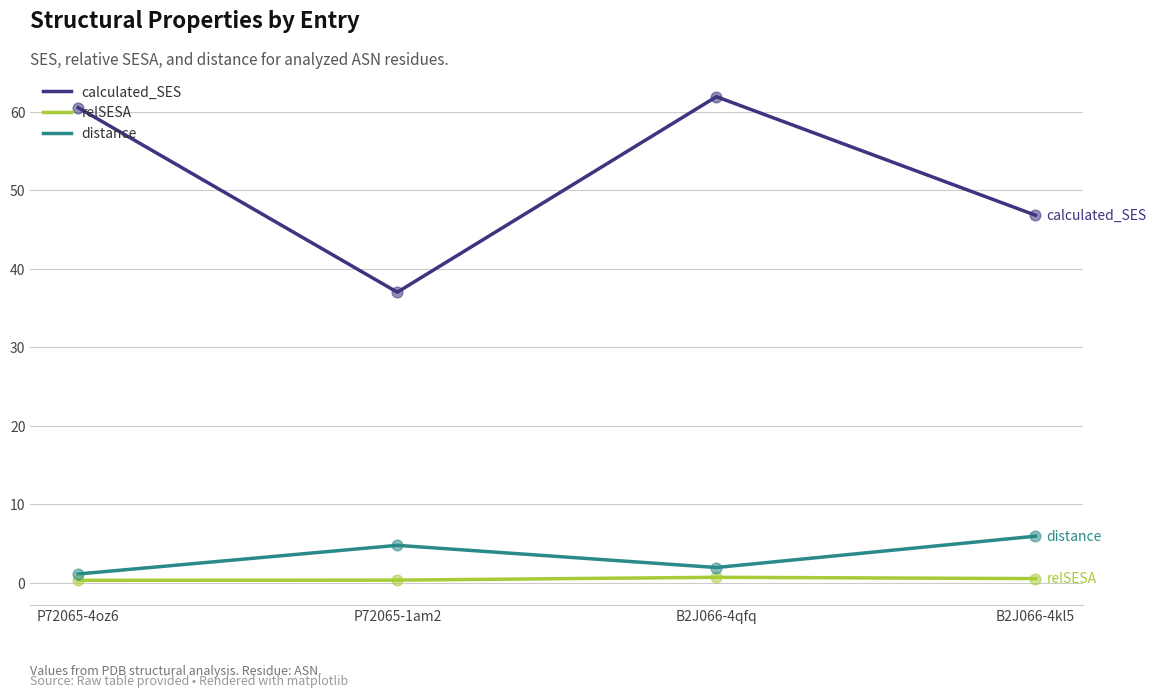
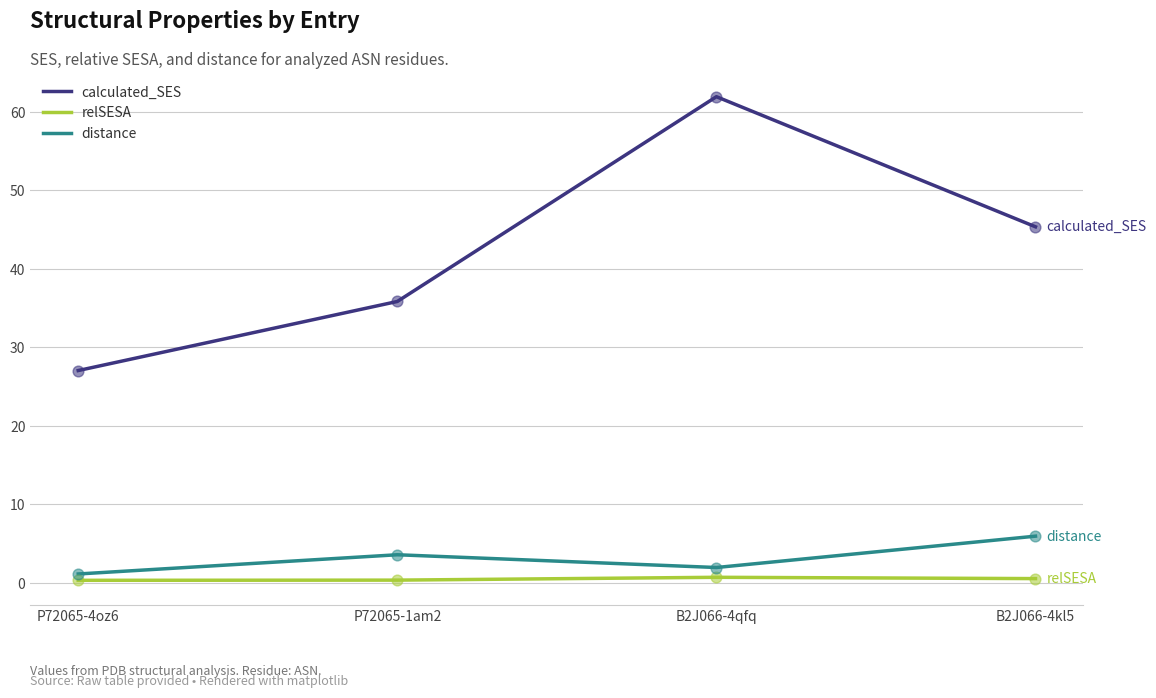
  {
    "calculated_SES": {
-     "P72065-4oz6": 61,
-     "P72065-1am2": 37,
+     "P72065-4oz6": 27,
+     "P72065-1am2": 36,
      "B2J066-4qfq": 62,
-     "B2J066-4kl5": 47
+     "B2J066-4kl5": 45
    },
    "relSESA": {
      "P72065-4oz6": 0,
      "P72065-1am2": 0,
      "B2J066-4qfq": 1,
      "B2J066-4kl5": 1
    },
    "distance": {
      "P72065-4oz6": 1,
-     "P72065-1am2": 5,
+     "P72065-1am2": 4,
      "B2J066-4qfq": 2,
      "B2J066-4kl5": 6
    }
  }
